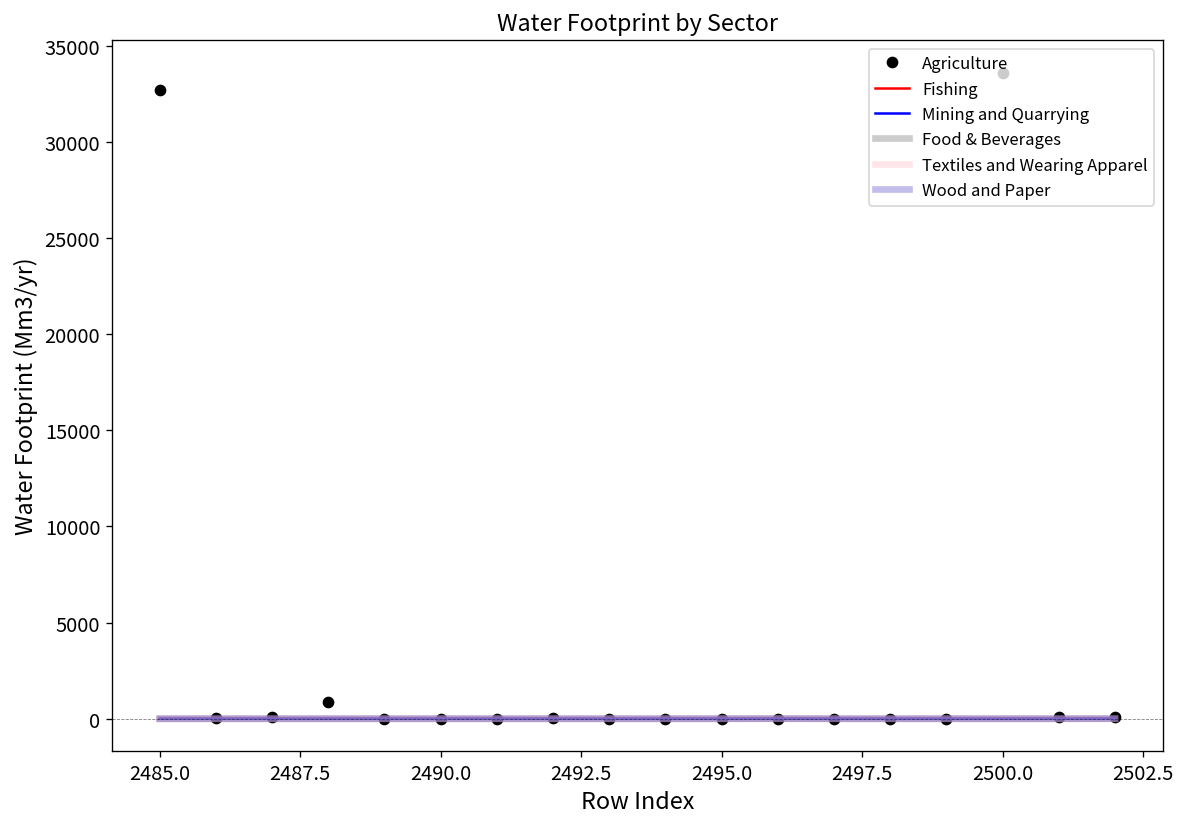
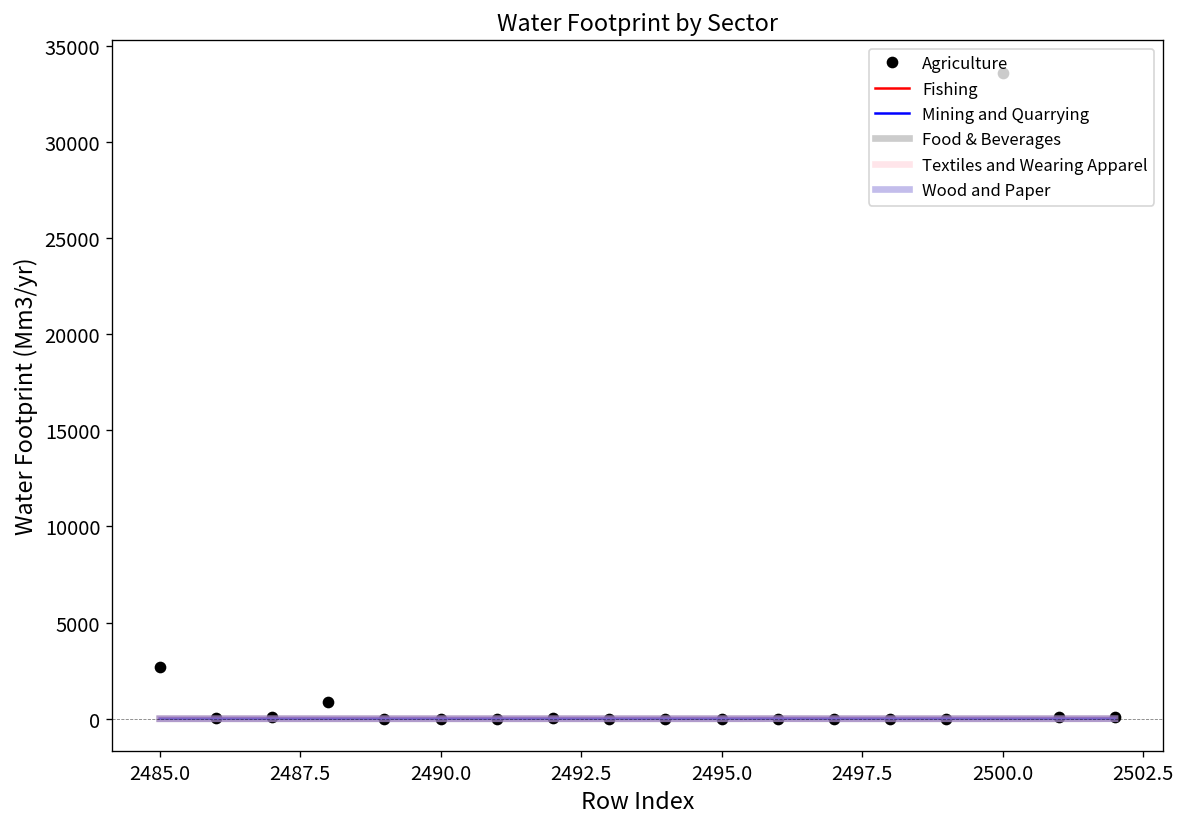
  {
    "Agriculture": {
-     "2485.0": 32700
+     "2485.0": 2700
    },
    "Wood and Paper": {
      "2485.0": 0,
      "2500.0": 0
    }
  }
